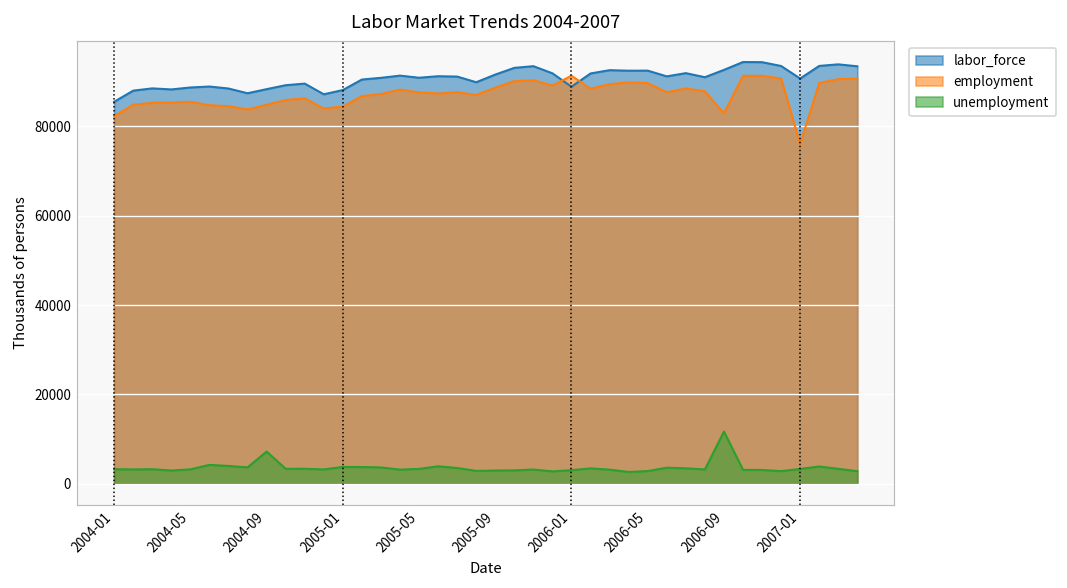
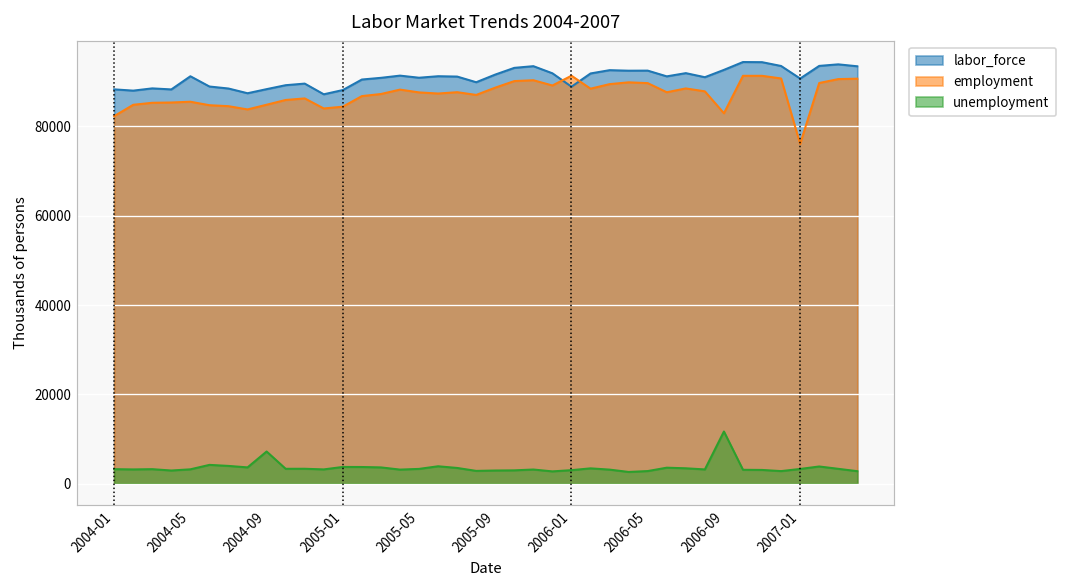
  {
    "labor_force": {
-     "2004-01": 86000,
-     "2004-05": 89000,
+     "2004-01": 88000,
+     "2004-05": 91000,
      "2004-09": 88000,
      "2005-01": 88000,
      "2005-05": 91000,
      "2005-09": 92000,
      "2006-01": 89000,
      "2006-05": 93000,
      "2006-09": 93000,
      "2007-01": 91000
    },
    "employment": {
      "2004-01": 82000,
      "2004-05": 86000,
      "2004-09": 85000,
      "2005-01": 84000,
      "2005-05": 88000,
      "2005-09": 89000,
      "2006-01": 91000,
      "2006-05": 90000,
      "2006-09": 83000,
      "2007-01": 76000
    },
    "unemployment": {
      "2004-01": 3000,
      "2004-05": 3000,
      "2004-09": 7000,
      "2005-01": 4000,
      "2005-05": 3000,
      "2005-09": 3000,
      "2006-01": 3000,
      "2006-05": 3000,
      "2006-09": 12000,
      "2007-01": 3000
    }
  }
